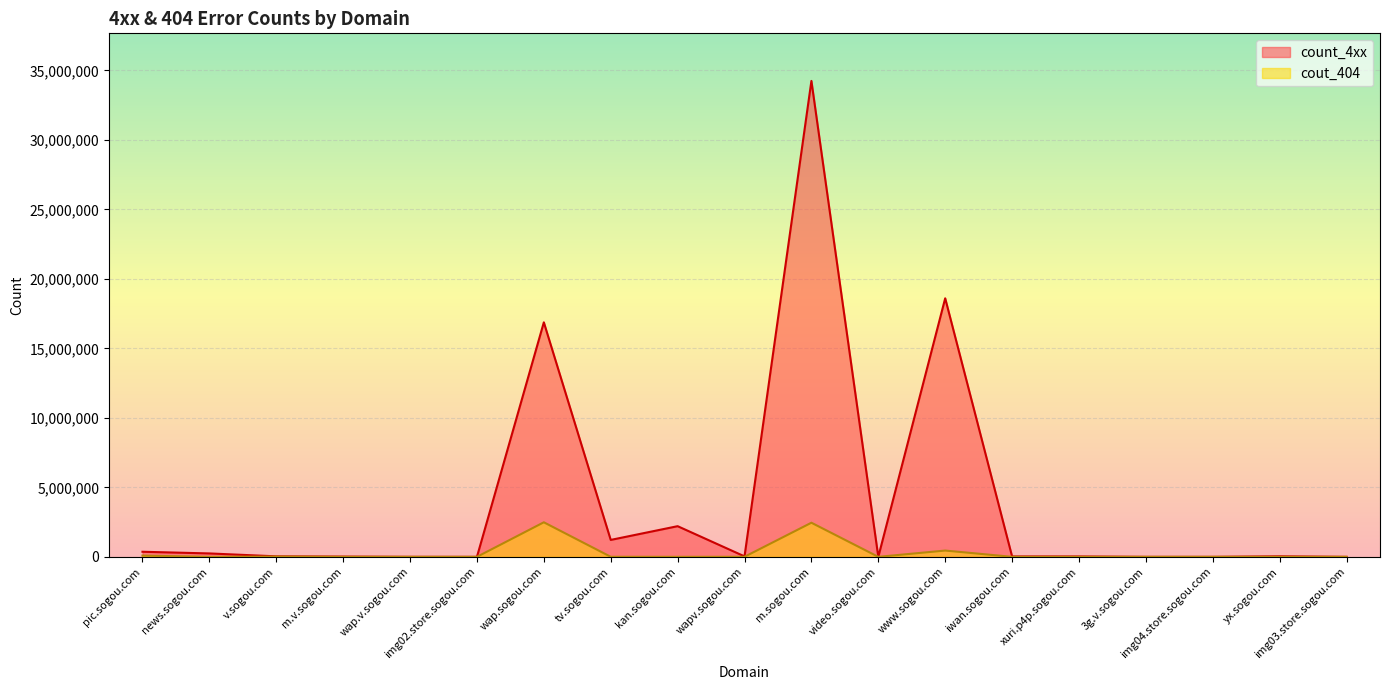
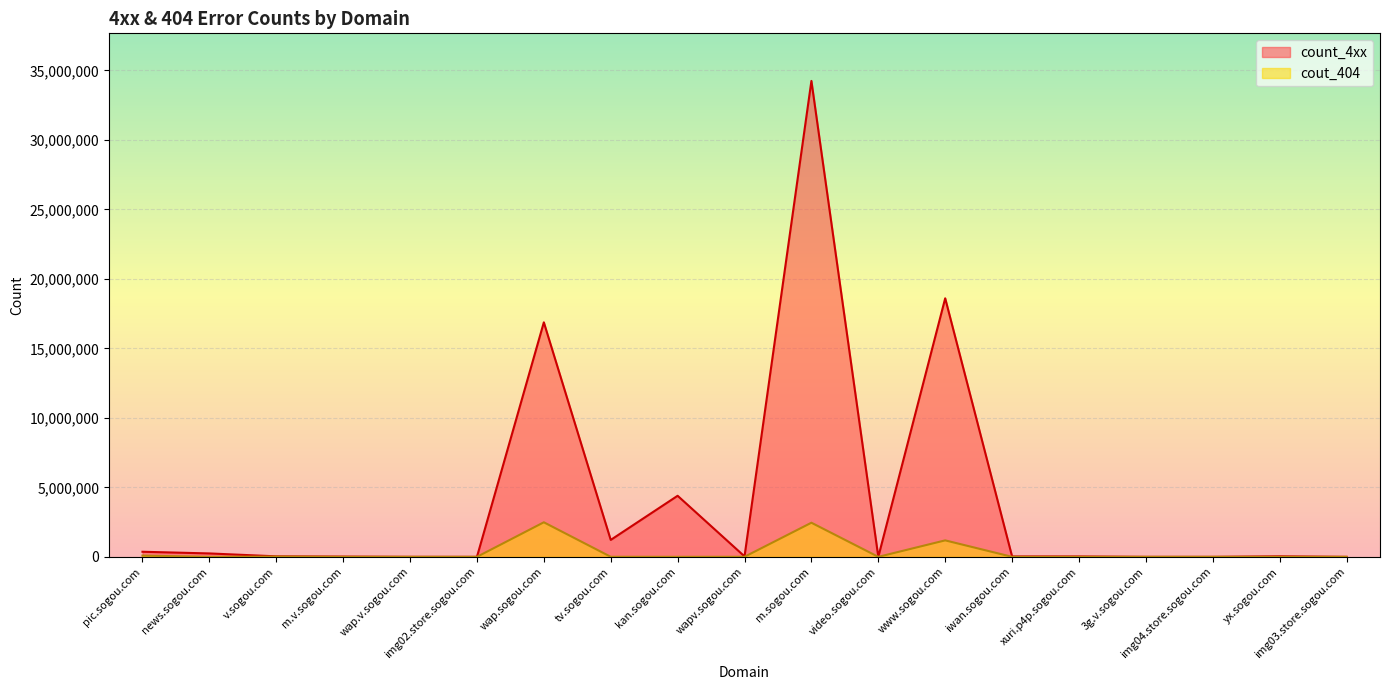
  {
    "count_4xx": {
      "pic.sogou.com": "400,000",
      "news.sogou.com": "200,000",
      "wap.sogou.com": "16,900,000",
      "tv.sogou.com": "1,200,000",
-     "kan.sogou.com": "2,200,000",
+     "kan.sogou.com": "4,400,000",
      "m.sogou.com": "34,200,000",
      "www.sogou.com": "18,600,000"
    },
    "cout_404": {
      "pic.sogou.com": "100,000",
      "news.sogou.com": "0",
      "wap.sogou.com": "2,500,000",
      "tv.sogou.com": "0",
      "kan.sogou.com": "0",
      "m.sogou.com": "2,500,000",
-     "www.sogou.com": "500,000"
+     "www.sogou.com": "1,200,000"
    }
  }
